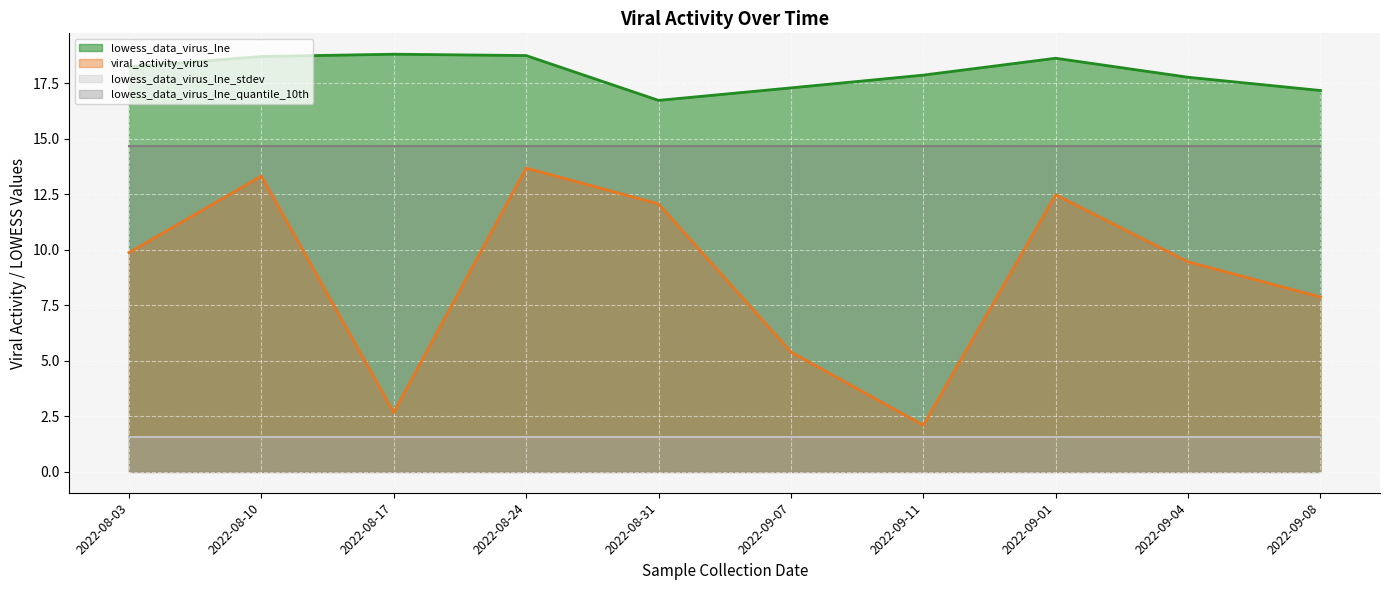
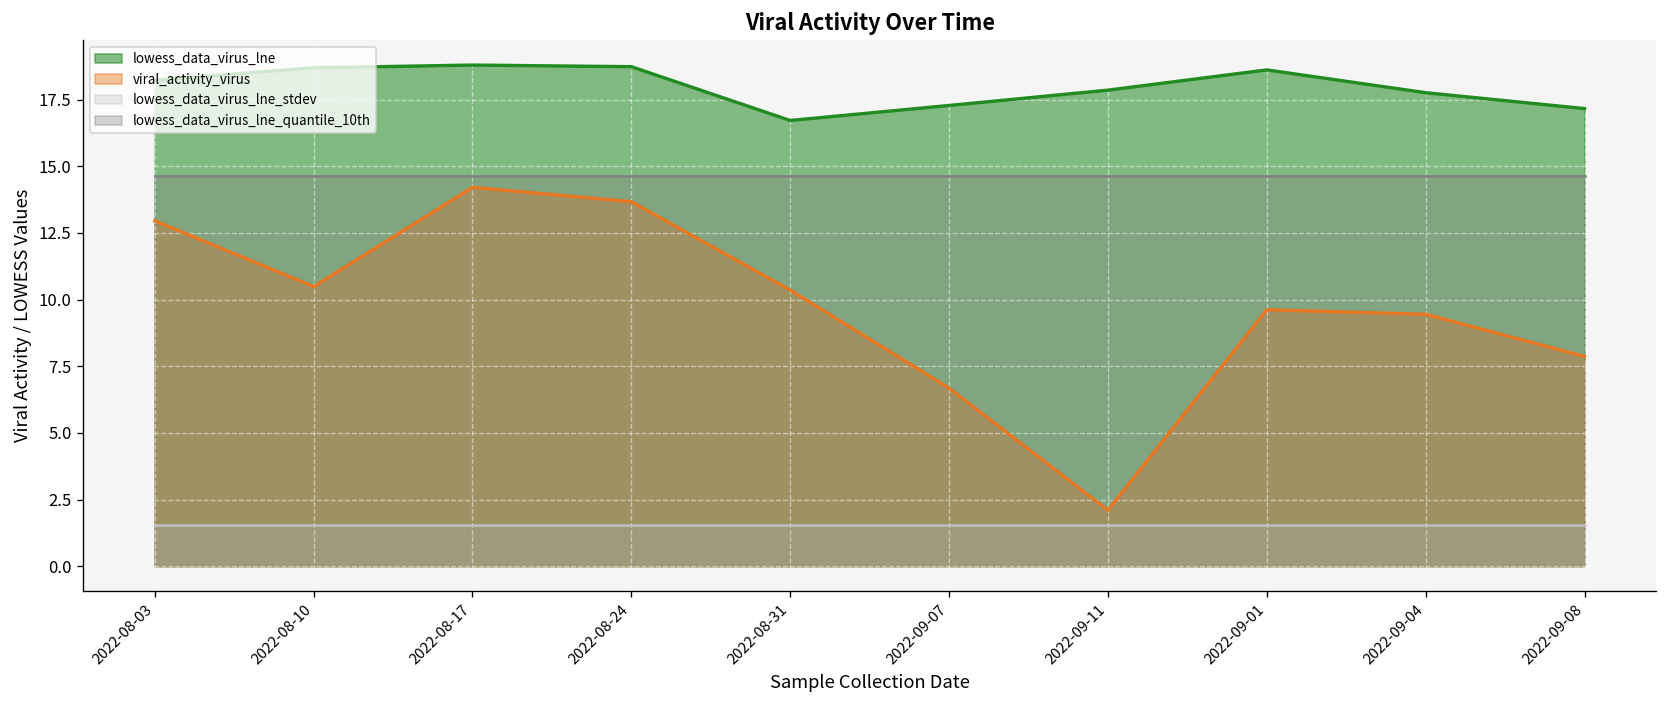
  {
    "lowess_data_virus_lne": {
      "2022-08-17": 18.8,
      "2022-08-24": 18.7,
      "2022-08-31": 16.7,
      "2022-09-07": 17.3,
      "2022-09-11": 17.9,
      "2022-09-01": 18.6,
      "2022-09-04": 17.8,
      "2022-09-08": 17.2
    },
    "viral_activity_virus": {
-     "2022-08-03": 9.9,
-     "2022-08-10": 13.3,
-     "2022-08-17": 2.7,
+     "2022-08-03": 13.0,
+     "2022-08-10": 10.5,
+     "2022-08-17": 14.2,
      "2022-08-24": 13.7,
-     "2022-08-31": 12.1,
-     "2022-09-07": 5.4,
+     "2022-08-31": 10.4,
+     "2022-09-07": 6.7,
      "2022-09-11": 2.1,
-     "2022-09-01": 12.5,
+     "2022-09-01": 9.6,
      "2022-09-04": 9.5,
      "2022-09-08": 7.9
    }
  }
